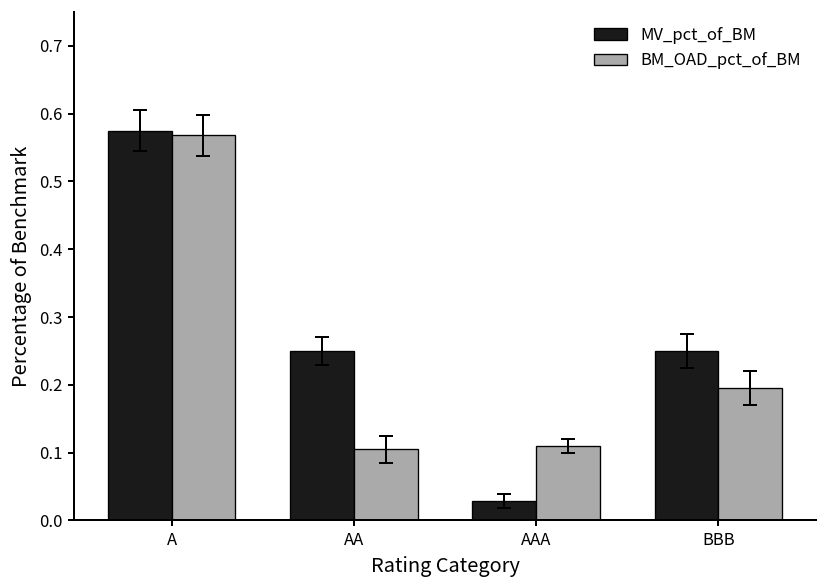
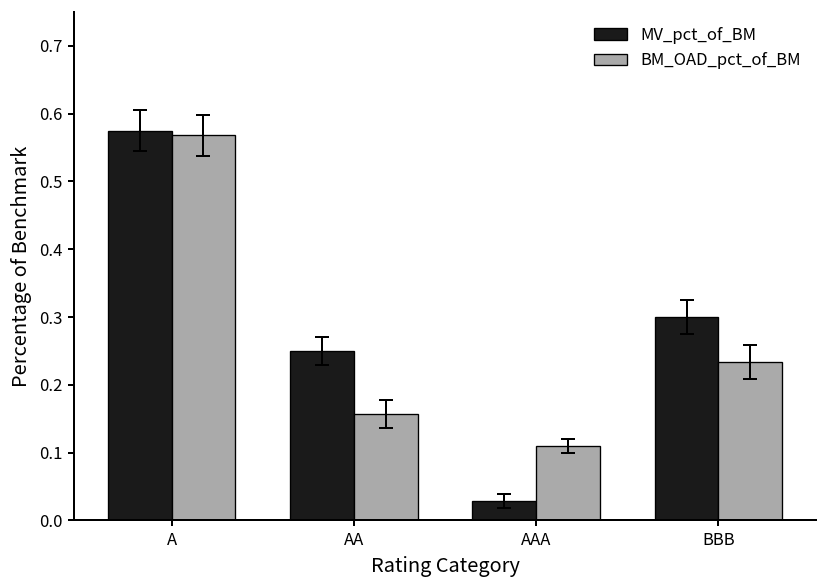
  {
    "MV_pct_of_BM": {
      "A": 0.58,
      "AA": 0.25,
      "AAA": 0.03,
-     "BBB": 0.25
+     "BBB": 0.30
    },
    "BM_OAD_pct_of_BM": {
      "A": 0.57,
-     "AA": 0.11,
+     "AA": 0.16,
      "AAA": 0.11,
-     "BBB": 0.20
+     "BBB": 0.23
    }
  }
